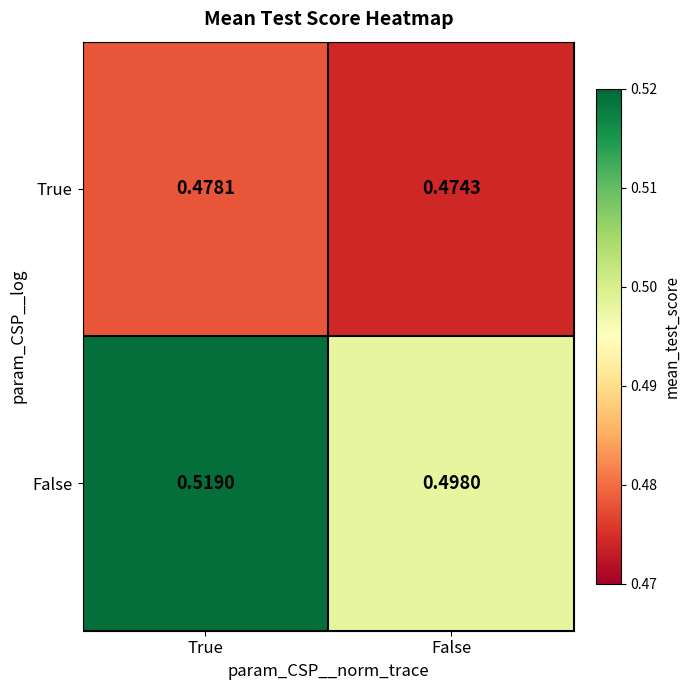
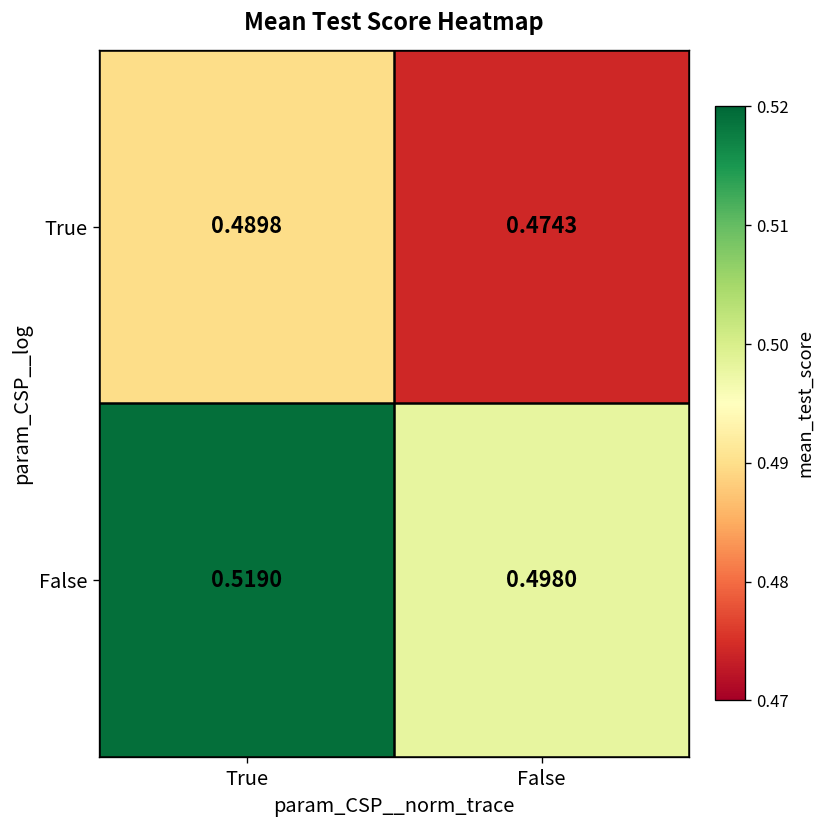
  {
    "True": {
-     "True": 0.4781,
+     "True": 0.4898,
      "False": 0.4743
    },
    "False": {
      "True": 0.5190,
      "False": 0.4980
    }
  }
